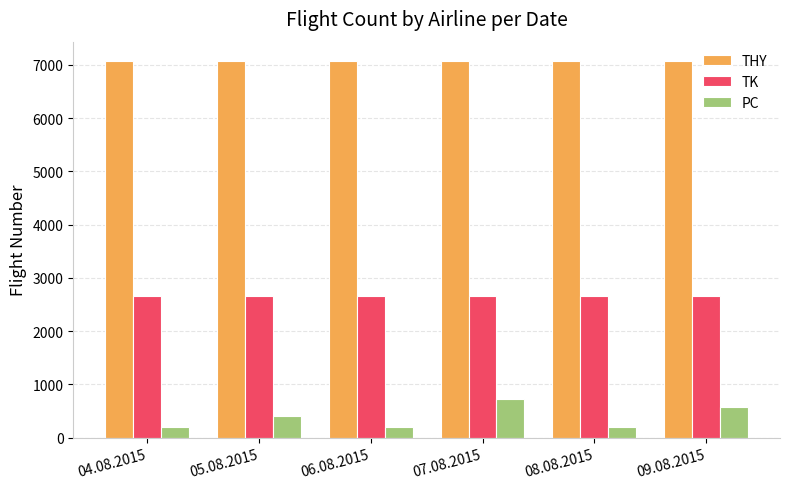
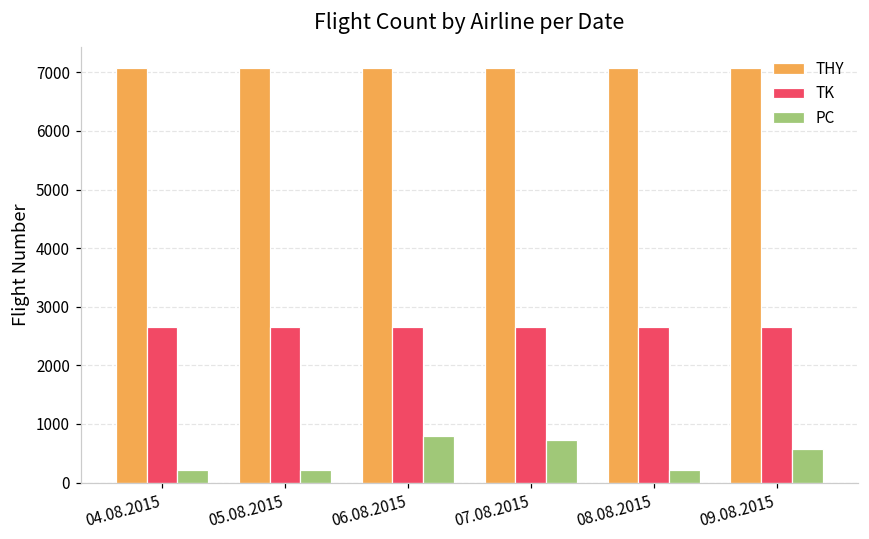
  {
    "THY": {
      "04.08.2015": 7100,
      "05.08.2015": 7100,
      "06.08.2015": 7100,
      "07.08.2015": 7100,
      "08.08.2015": 7100,
      "09.08.2015": 7100
    },
    "TK": {
      "04.08.2015": 2700,
      "05.08.2015": 2700,
      "06.08.2015": 2700,
      "07.08.2015": 2700,
      "08.08.2015": 2700,
      "09.08.2015": 2700
    },
    "PC": {
      "04.08.2015": 200,
-     "05.08.2015": 400,
-     "06.08.2015": 200,
+     "05.08.2015": 200,
+     "06.08.2015": 800,
      "07.08.2015": 700,
      "08.08.2015": 200,
      "09.08.2015": 600
    }
  }
